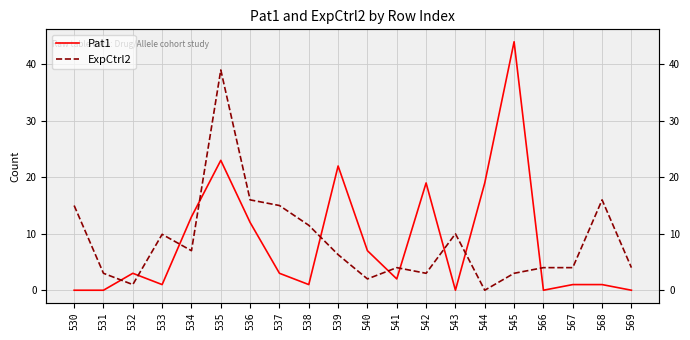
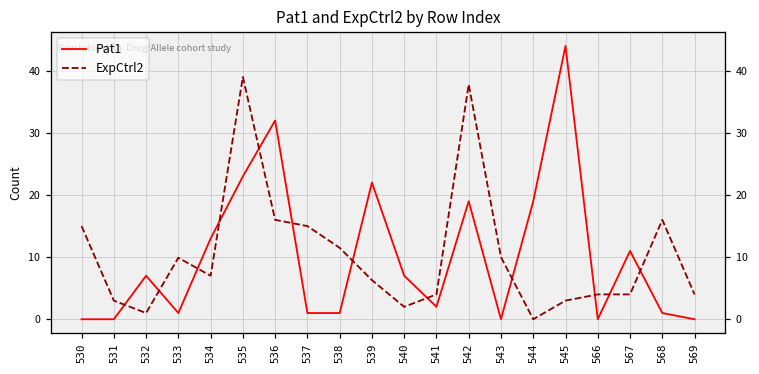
  {
    "Pat1": {
      "530": 0,
      "531": 0,
-     "532": 3,
+     "532": 7,
      "533": 1,
      "534": 13,
      "535": 23,
-     "536": 12,
-     "537": 3,
+     "536": 32,
+     "537": 1,
      "538": 1,
      "539": 22,
      "540": 7,
      "541": 2,
      "542": 19,
      "543": 0,
      "544": 19,
      "545": 44,
      "566": 0,
-     "567": 1,
+     "567": 11,
      "568": 1,
      "569": 0
    },
    "ExpCtrl2": {
      "530": 15,
      "531": 3,
      "532": 1,
      "533": 10,
      "534": 7,
      "535": 39,
      "536": 16,
      "537": 15,
      "538": 12,
      "539": 6,
      "540": 2,
      "541": 4,
-     "542": 3,
+     "542": 38,
      "543": 10,
      "544": 0,
      "545": 3,
      "566": 4,
      "567": 4,
      "568": 16,
      "569": 4
    }
  }
